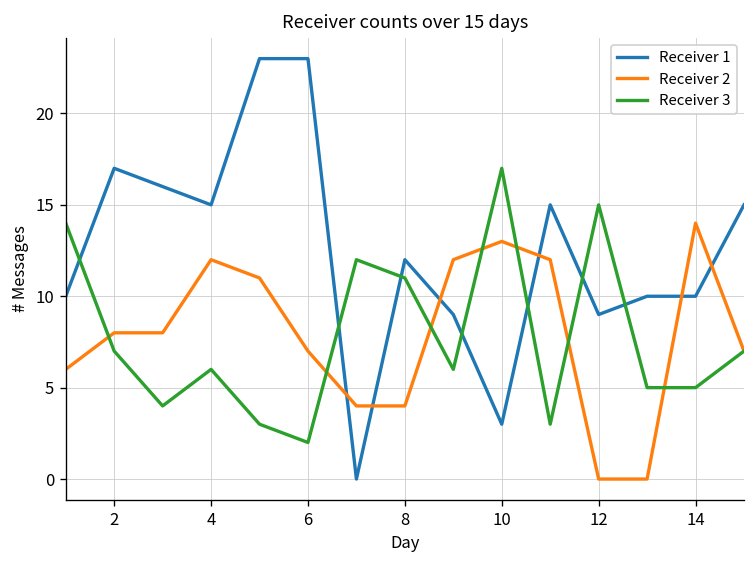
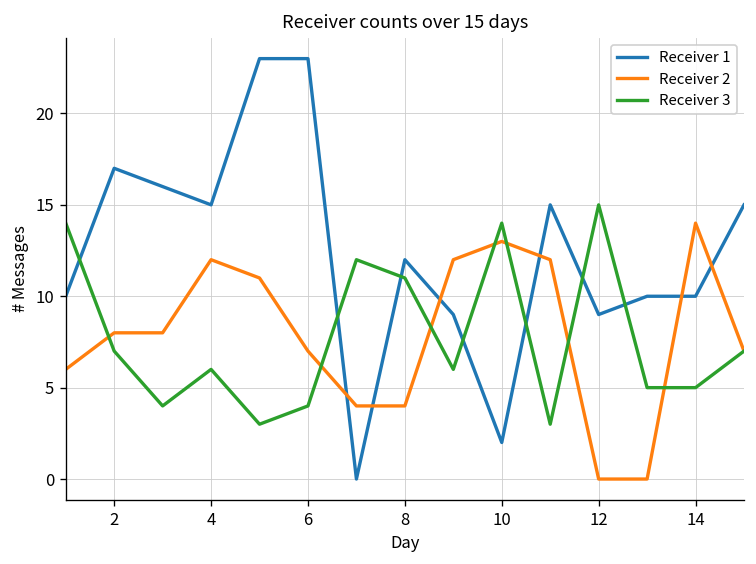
  {
    "Receiver 1": {
      "2": 17,
      "4": 15,
      "6": 23,
      "8": 12,
-     "10": 3,
+     "10": 2,
      "12": 9,
      "14": 10
    },
    "Receiver 2": {
      "2": 8,
      "4": 12,
      "6": 7,
      "8": 4,
      "10": 13,
      "12": 0,
      "14": 14
    },
    "Receiver 3": {
      "2": 7,
      "4": 6,
-     "6": 2,
+     "6": 4,
      "8": 11,
-     "10": 17,
+     "10": 14,
      "12": 15,
      "14": 5
    }
  }
